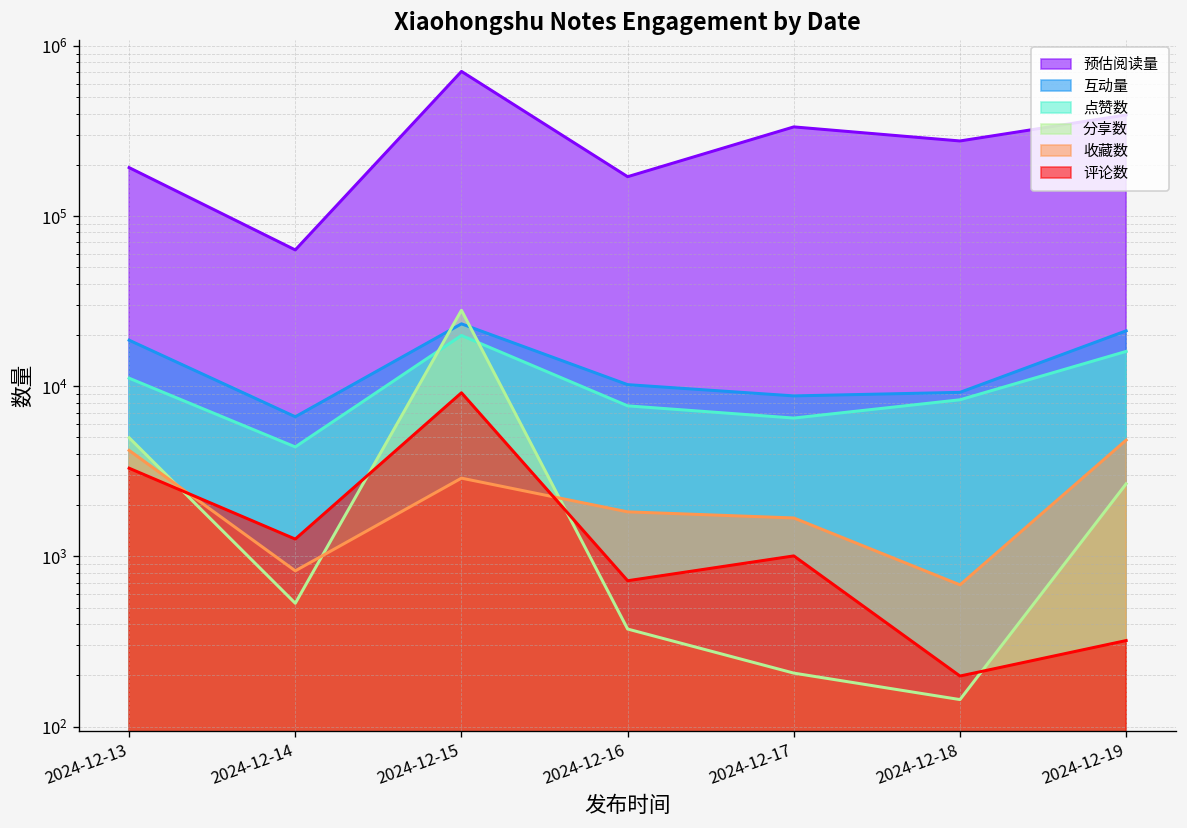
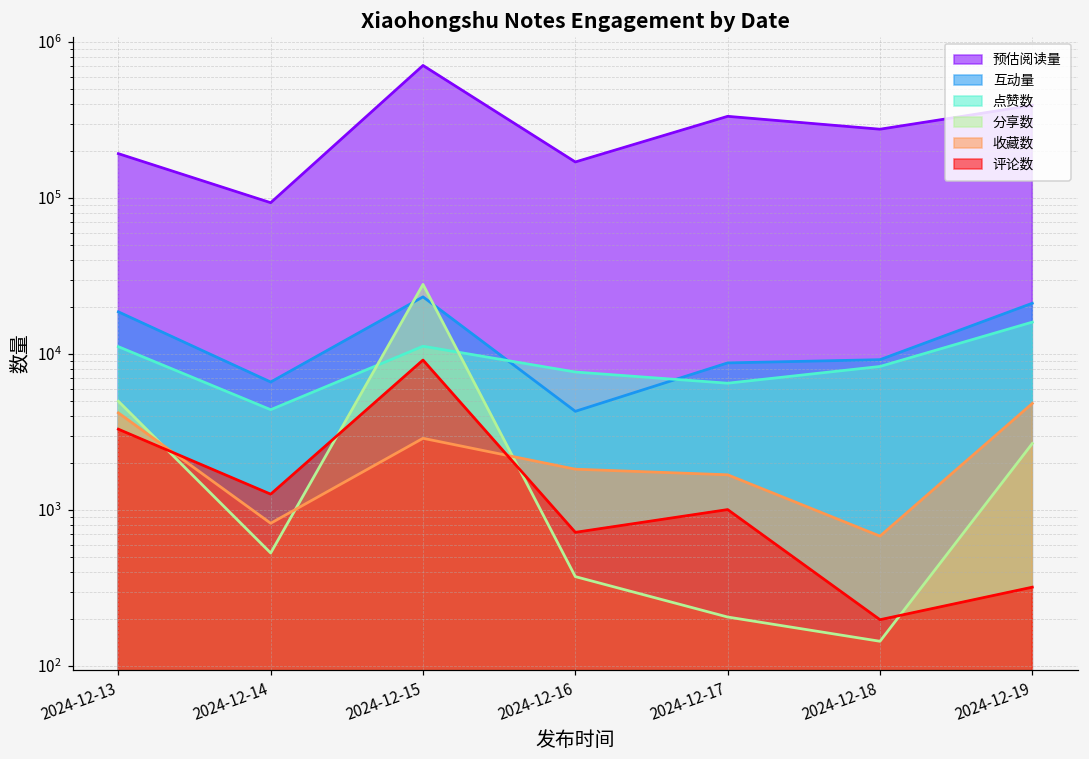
  {
    "预估阅读量": {
      "2024-12-13": 190000,
-     "2024-12-14": 60000,
+     "2024-12-14": 90000,
      "2024-12-15": 700000,
      "2024-12-16": 170000,
      "2024-12-17": 330000,
      "2024-12-18": 280000
    },
    "互动量": {
      "2024-12-13": 19000,
      "2024-12-14": 7000,
      "2024-12-15": 23000,
-     "2024-12-16": 10000,
+     "2024-12-16": 4300,
      "2024-12-17": 9000,
      "2024-12-18": 9000,
      "2024-12-19": 21000
    },
    "点赞数": {
      "2024-12-13": 11000,
      "2024-12-14": 4400,
-     "2024-12-15": 20000,
+     "2024-12-15": 11000,
      "2024-12-16": 8000,
      "2024-12-17": 6000,
      "2024-12-18": 8000,
      "2024-12-19": 16000
    },
    "分享数": {
      "2024-12-13": 5000,
      "2024-12-14": 530,
      "2024-12-15": 28000,
      "2024-12-16": 370,
      "2024-12-17": 210,
      "2024-12-18": 140,
      "2024-12-19": 2700
    },
    "收藏数": {
      "2024-12-13": 4200,
      "2024-12-14": 800,
      "2024-12-15": 2900,
      "2024-12-16": 1800,
      "2024-12-17": 1700,
      "2024-12-18": 700,
      "2024-12-19": 4800
    },
    "评论数": {
      "2024-12-13": 3300,
      "2024-12-14": 1300,
      "2024-12-15": 9000,
      "2024-12-16": 700,
      "2024-12-17": 1000,
      "2024-12-18": 200,
      "2024-12-19": 320
    }
  }
